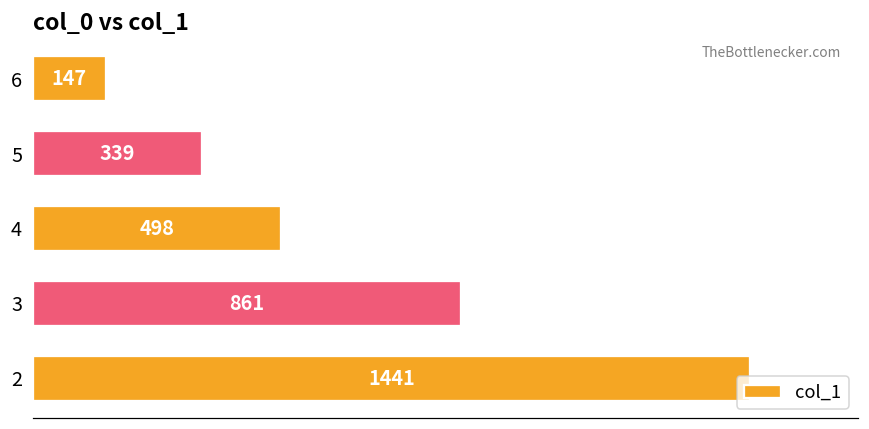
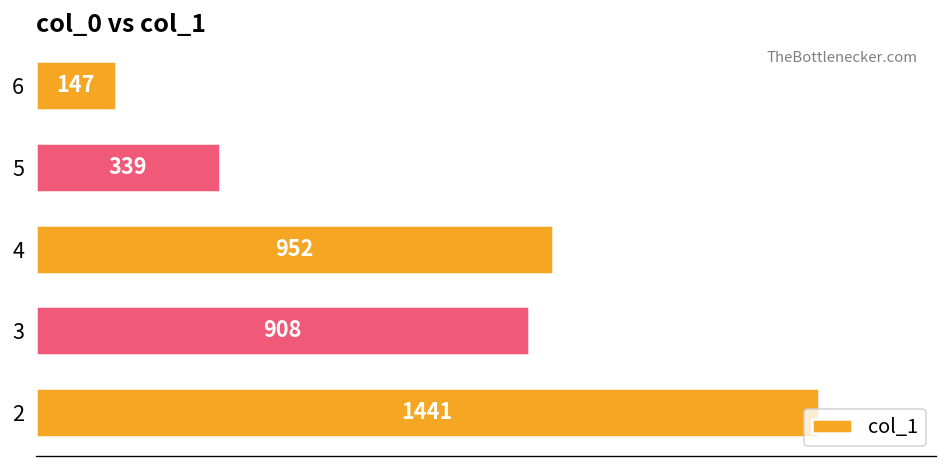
  {
    "6": 147,
    "5": 339,
-   "4": 498,
-   "3": 861
+   "4": 952,
+   "3": 908
  }
